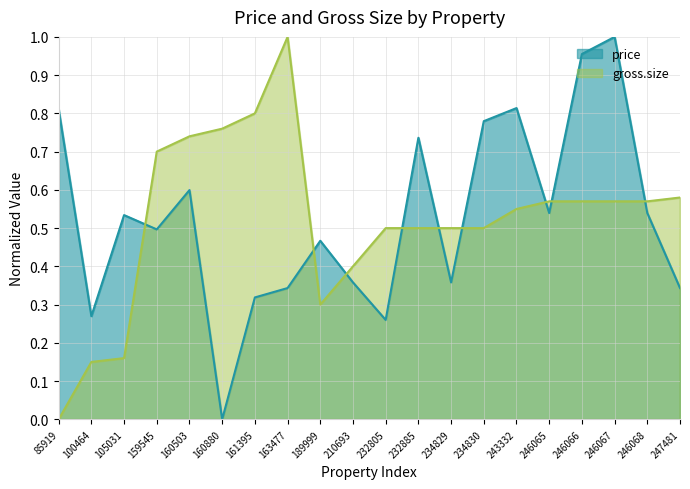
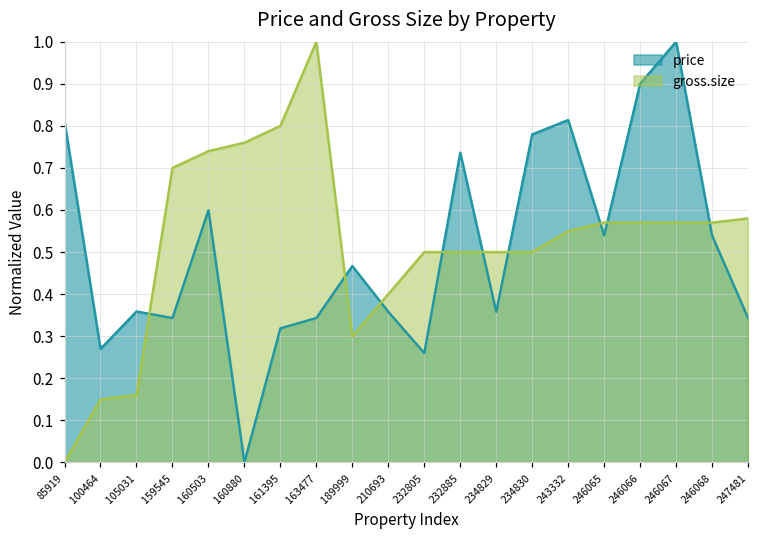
  {
    "price": {
      "85919": 0.81,
      "100464": 0.27,
-     "105031": 0.53,
-     "159545": 0.50,
+     "105031": 0.36,
+     "159545": 0.34,
      "160503": 0.60,
      "160880": 0.00,
      "161395": 0.32,
      "163477": 0.34,
      "189999": 0.47,
      "210693": 0.36,
      "232805": 0.26,
      "232885": 0.74,
      "234829": 0.36,
      "234830": 0.78,
      "243332": 0.81,
      "246065": 0.54,
-     "246066": 0.96,
+     "246066": 0.90,
      "246067": 1.00,
      "246068": 0.54,
      "247481": 0.34
    },
    "gross.size": {
      "85919": 0.00,
      "100464": 0.15,
      "105031": 0.16,
      "159545": 0.70,
      "160503": 0.74,
      "160880": 0.76,
      "161395": 0.80,
      "163477": 1.00,
      "189999": 0.30,
      "210693": 0.40,
      "232805": 0.50,
      "232885": 0.50,
      "234829": 0.50,
      "234830": 0.50,
      "243332": 0.55,
      "246065": 0.57,
      "246066": 0.57,
      "246067": 0.57,
      "246068": 0.57,
      "247481": 0.58
    }
  }
